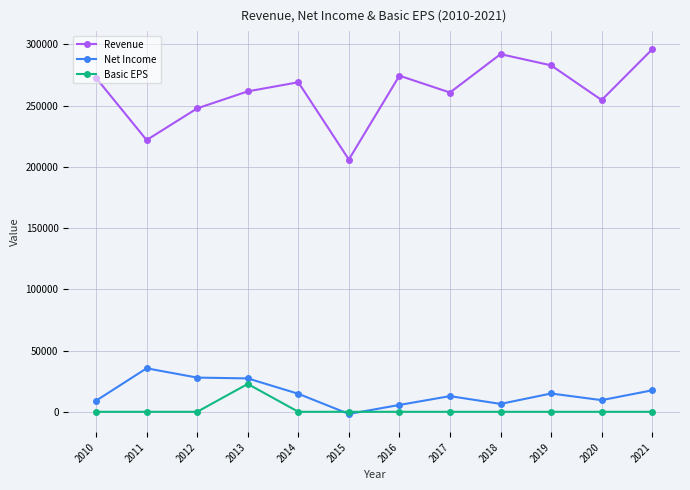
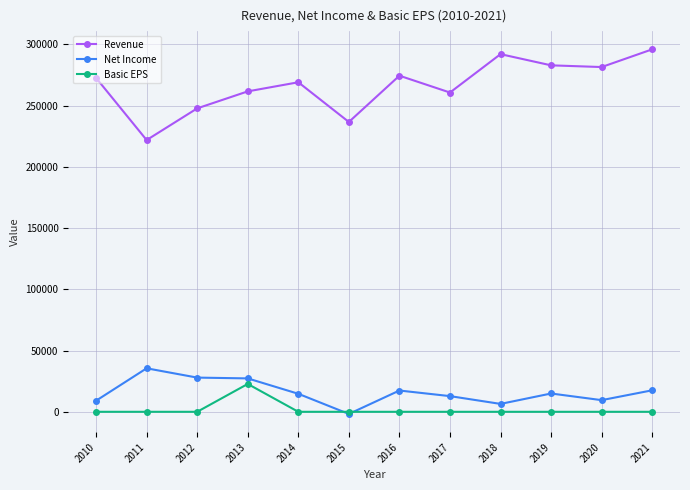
  {
    "Revenue": {
      "2011": 222000,
      "2012": 248000,
      "2013": 262000,
      "2014": 269000,
-     "2015": 206000,
+     "2015": 237000,
      "2016": 274000,
      "2017": 261000,
      "2018": 292000,
      "2019": 283000,
-     "2020": 255000,
+     "2020": 282000,
      "2021": 296000
    },
    "Net Income": {
      "2010": 9000,
      "2011": 36000,
      "2012": 28000,
      "2013": 27000,
      "2014": 15000,
-     "2016": 6000,
+     "2016": 17000,
      "2017": 13000,
      "2018": 6000,
      "2019": 15000,
      "2020": 10000,
      "2021": 18000
    },
    "Basic EPS": {
      "2010": 0,
      "2011": 0,
      "2012": 0,
      "2013": 23000,
      "2014": 0,
      "2016": 0,
      "2017": 0,
      "2018": 0,
      "2019": 0,
      "2020": 0,
      "2021": 0
    }
  }
